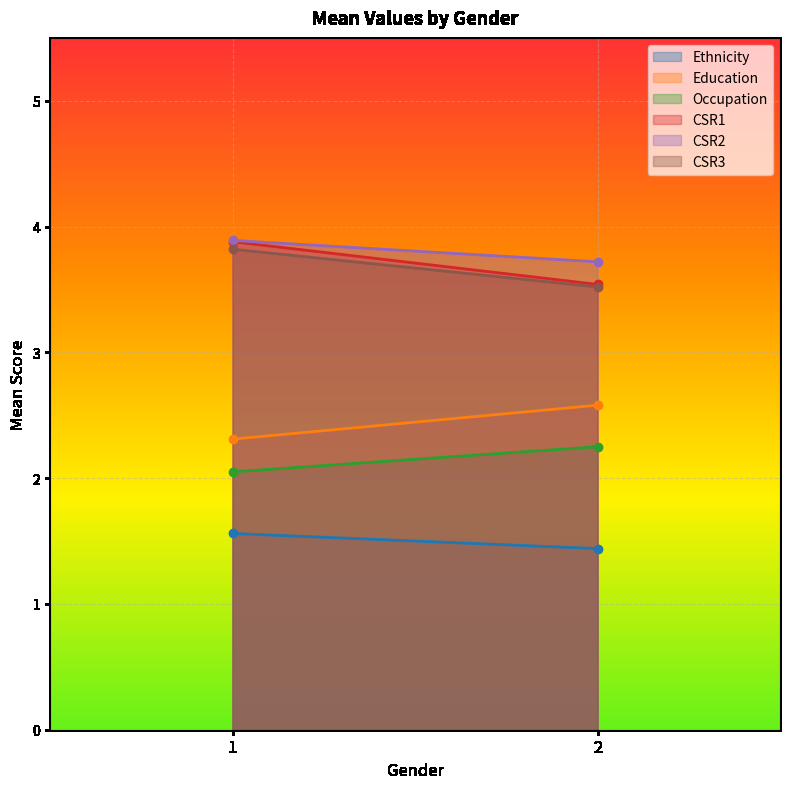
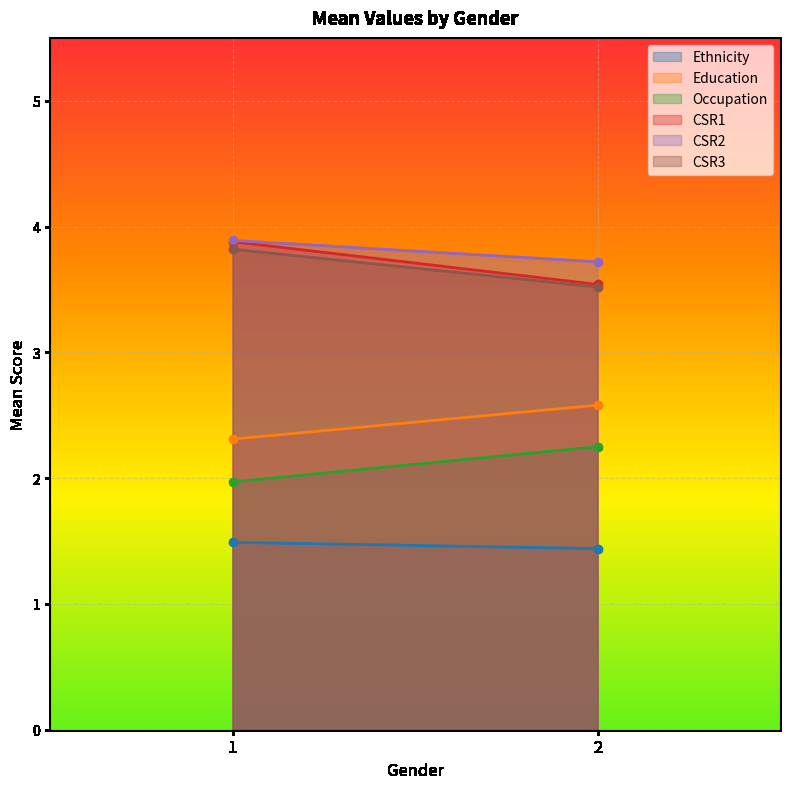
  {
    "Ethnicity": {
-     "1": 1.56,
+     "1": 1.49,
      "2": 1.44
    },
    "Occupation": {
-     "1": 2.05,
+     "1": 1.97,
      "2": 2.25
    },
    "CSR2": {
      "2": 3.72
    }
  }
